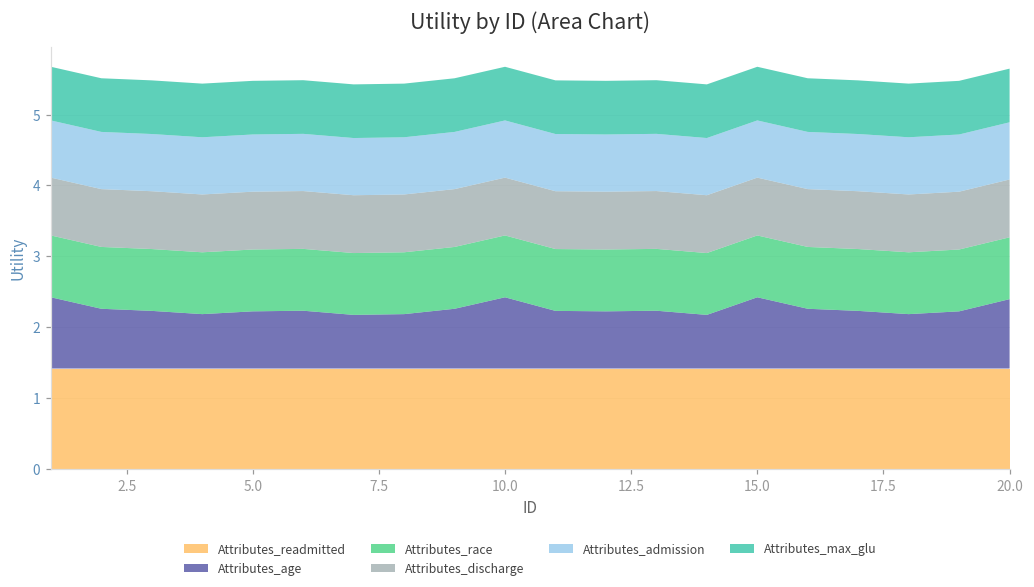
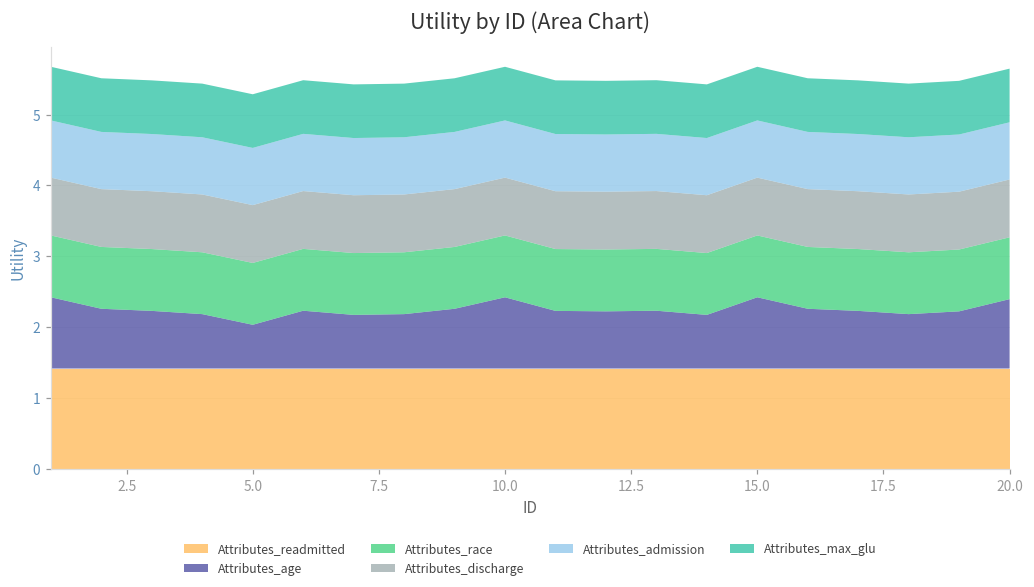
  {
    "Attributes_readmitted": {
      "5.0": 1.4,
      "10.0": 1.4,
      "15.0": 1.4,
      "20.0": 1.4
    },
    "Attributes_age": {
-     "5.0": 0.8,
+     "5.0": 0.6,
      "10.0": 1.0,
      "15.0": 1.0,
      "20.0": 1.0
    },
    "Attributes_discharge": {
      "5.0": 0.8,
      "10.0": 0.8,
      "15.0": 0.8,
      "20.0": 0.8
    },
    "Attributes_admission": {
      "5.0": 0.8,
      "10.0": 0.8,
      "15.0": 0.8,
      "20.0": 0.8
    }
  }
